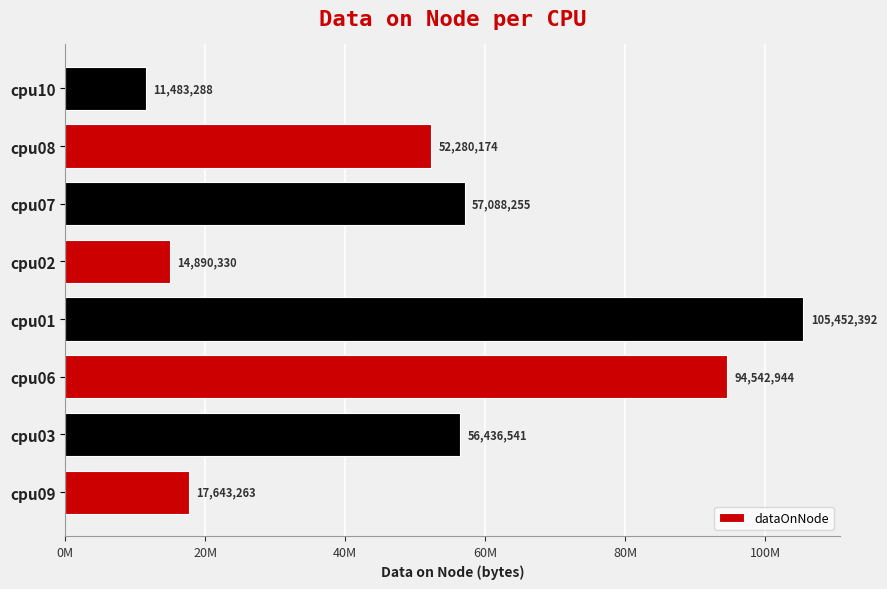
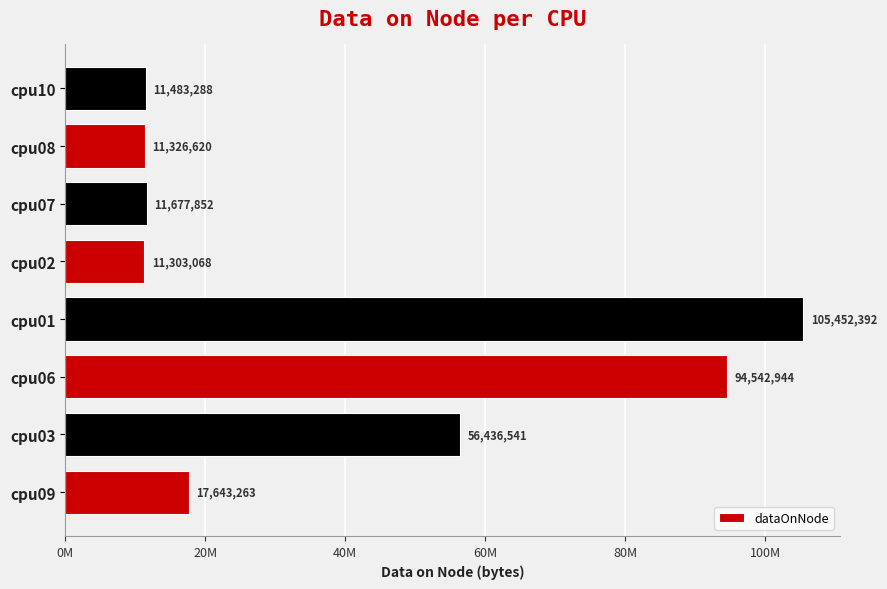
  {
    "cpu10": "11,483,288",
-   "cpu08": "52,280,174",
-   "cpu07": "57,088,255",
-   "cpu02": "14,890,330",
+   "cpu08": "11,326,620",
+   "cpu07": "11,677,852",
+   "cpu02": "11,303,068",
    "cpu01": "105,452,392",
    "cpu06": "94,542,944",
    "cpu03": "56,436,541",
    "cpu09": "17,643,263"
  }
